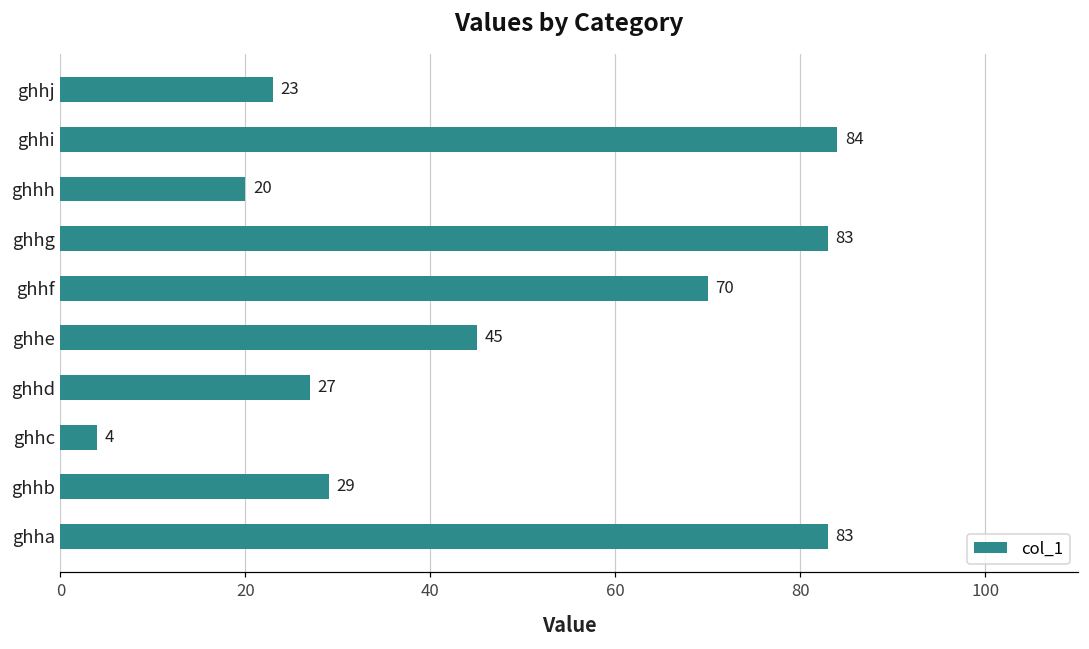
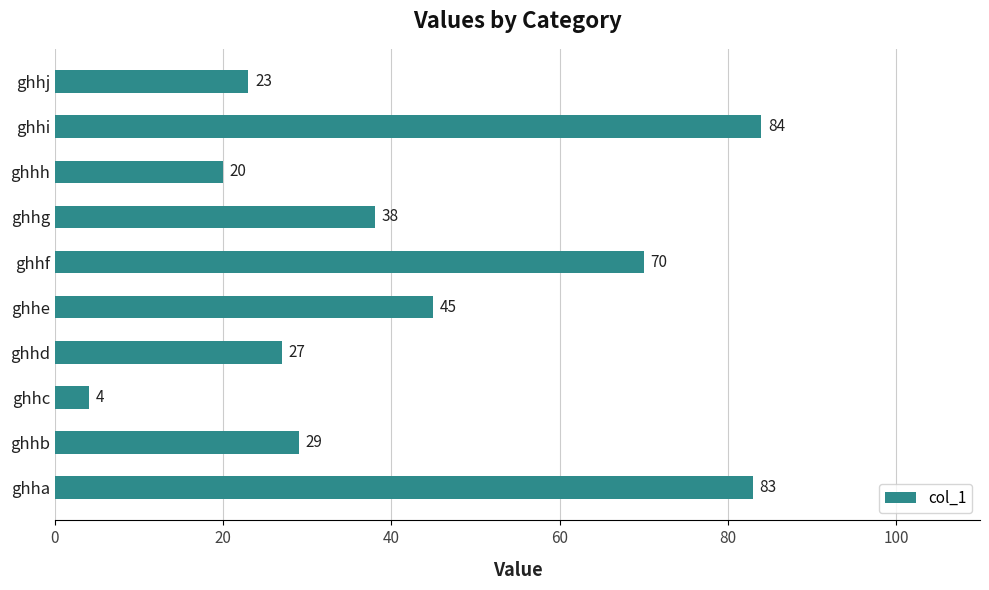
  {
    "ghhj": 23,
    "ghhi": 84,
    "ghhh": 20,
-   "ghhg": 83,
+   "ghhg": 38,
    "ghhf": 70,
    "ghhe": 45,
    "ghhd": 27,
    "ghhc": 4,
    "ghhb": 29,
    "ghha": 83
  }
